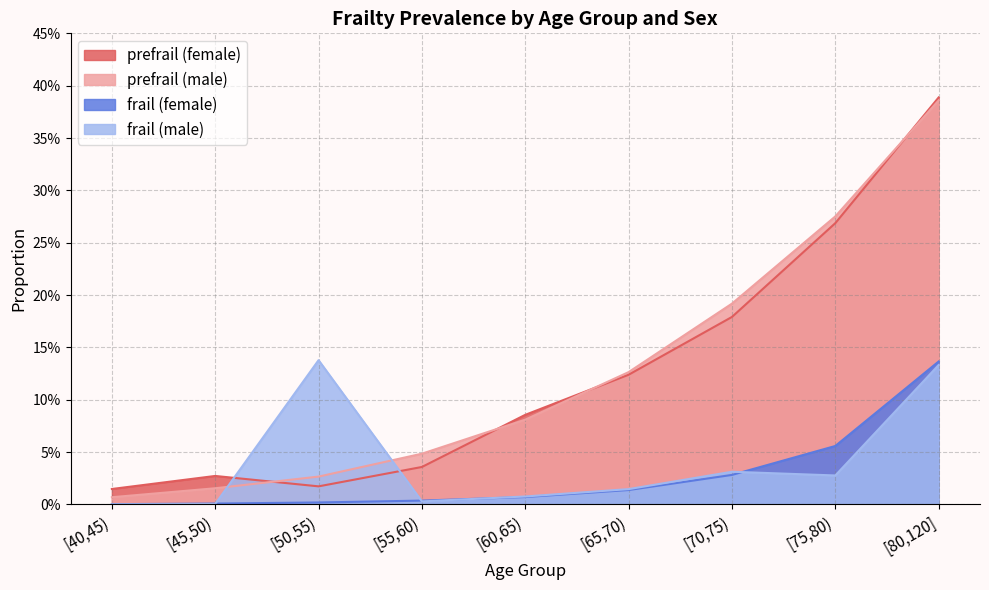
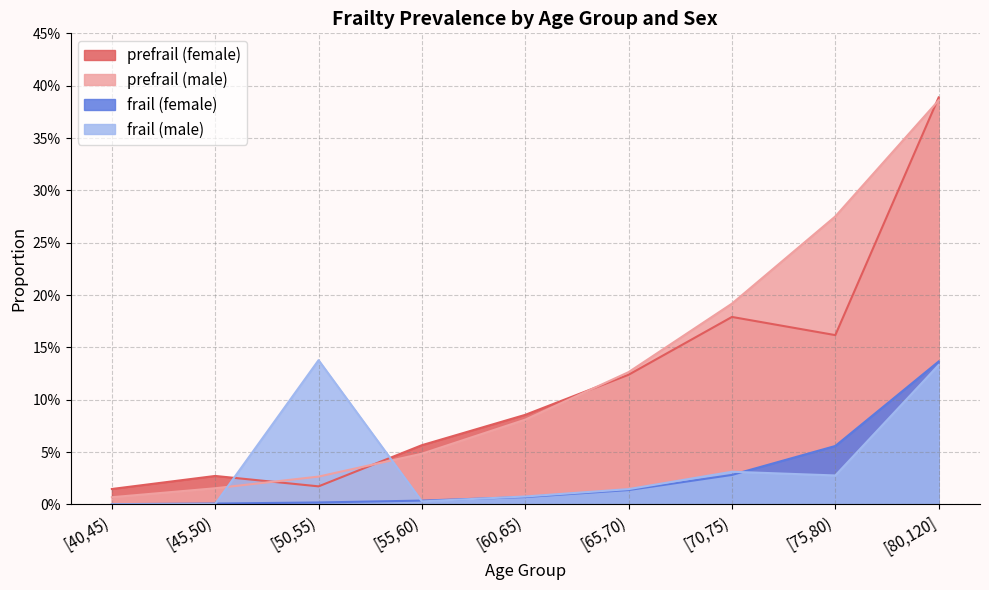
  {
    "prefrail (female)": {
      "[40,45)": "1.5%",
      "[45,50)": "2.7%",
      "[50,55)": "1.7%",
-     "[55,60)": "3.6%",
+     "[55,60)": "5.7%",
      "[60,65)": "8.6%",
      "[65,70)": "12.4%",
      "[70,75)": "17.9%",
-     "[75,80)": "26.9%",
+     "[75,80)": "16.2%",
      "[80,120]": "38.9%"
    },
    "prefrail (male)": {
      "[40,45)": "0.7%",
      "[45,50)": "1.6%",
      "[50,55)": "2.7%",
      "[55,60)": "4.9%",
      "[60,65)": "8.1%",
      "[65,70)": "12.6%",
      "[70,75)": "19.2%",
      "[75,80)": "27.5%",
      "[80,120]": "38.6%"
    },
    "frail (female)": {
      "[50,55)": "0.2%",
      "[70,75)": "2.8%",
      "[75,80)": "5.6%",
      "[80,120]": "13.7%"
    },
    "frail (male)": {
      "[50,55)": "13.8%",
      "[70,75)": "3.1%",
      "[75,80)": "2.8%",
      "[80,120]": "13.3%"
    }
  }
